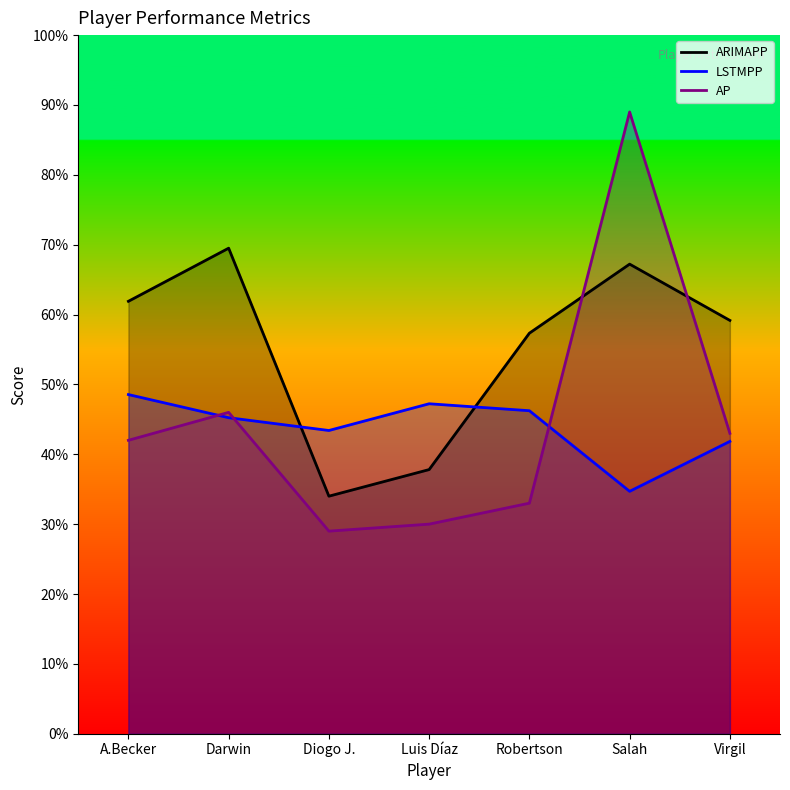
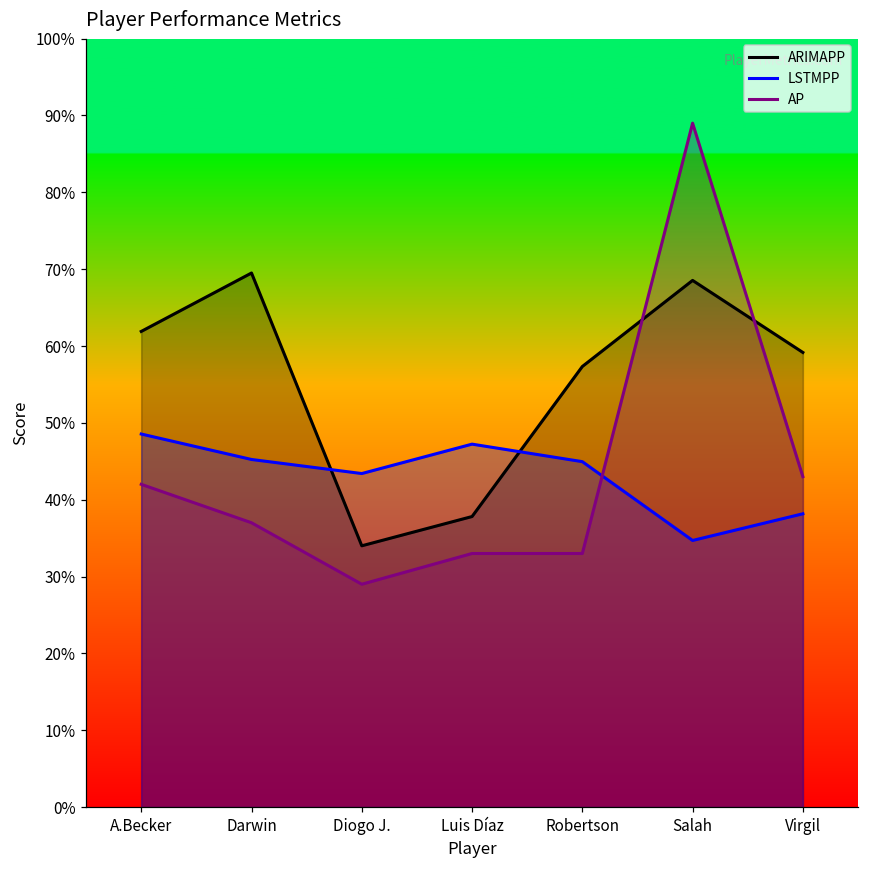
  {
    "ARIMAPP": {
      "A.Becker": "62%",
      "Darwin": "70%",
      "Diogo J.": "34%",
      "Luis Díaz": "38%",
      "Robertson": "57%",
-     "Salah": "67%",
+     "Salah": "69%",
      "Virgil": "59%"
    },
    "LSTMPP": {
      "A.Becker": "49%",
      "Darwin": "45%",
      "Diogo J.": "43%",
      "Luis Díaz": "47%",
-     "Robertson": "46%",
+     "Robertson": "45%",
      "Salah": "35%",
-     "Virgil": "42%"
+     "Virgil": "38%"
    },
    "AP": {
      "A.Becker": "42%",
-     "Darwin": "46%",
+     "Darwin": "37%",
      "Diogo J.": "29%",
-     "Luis Díaz": "30%",
+     "Luis Díaz": "33%",
      "Robertson": "33%",
      "Salah": "89%",
      "Virgil": "43%"
    }
  }
